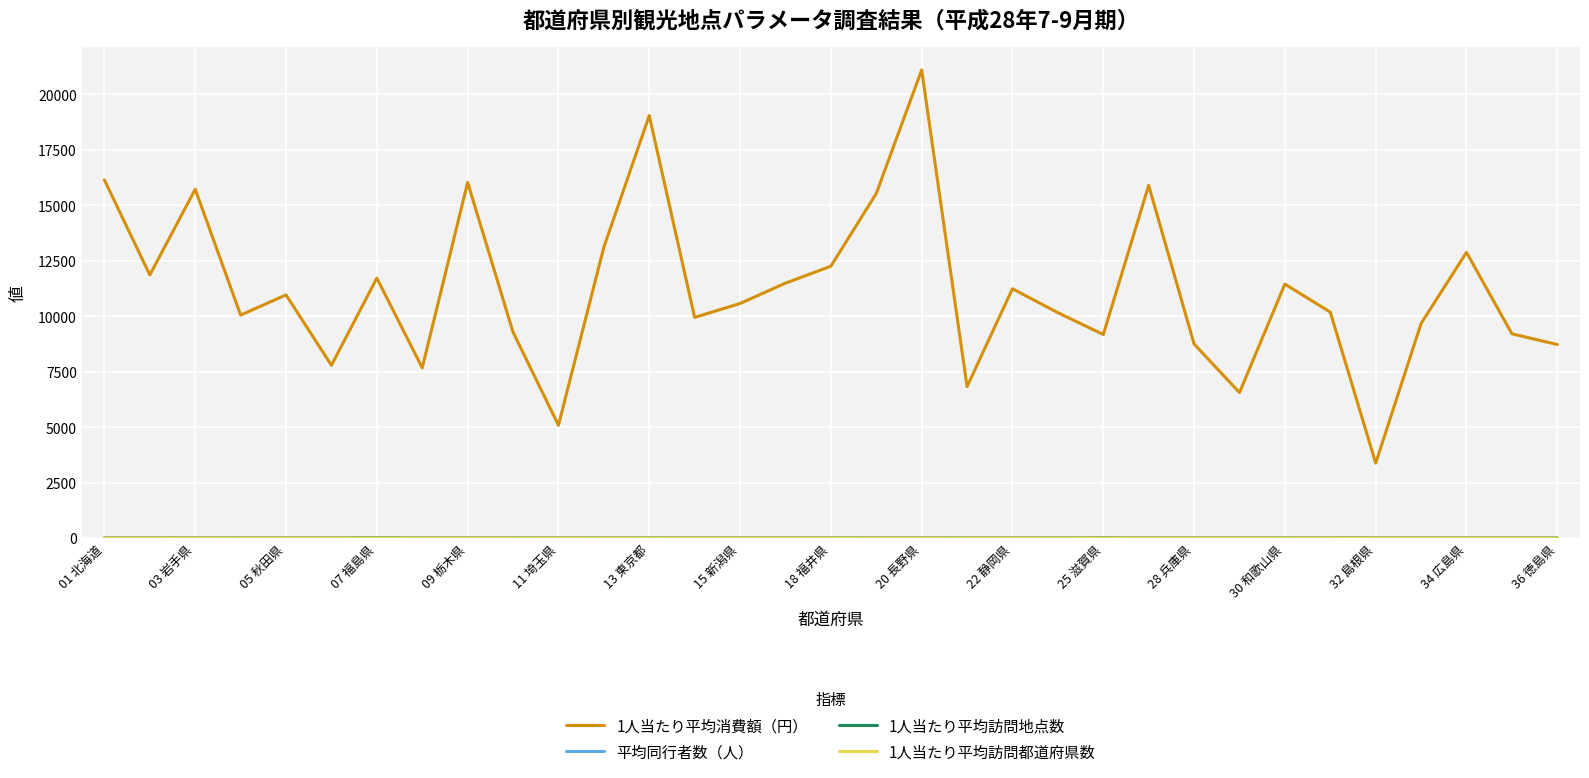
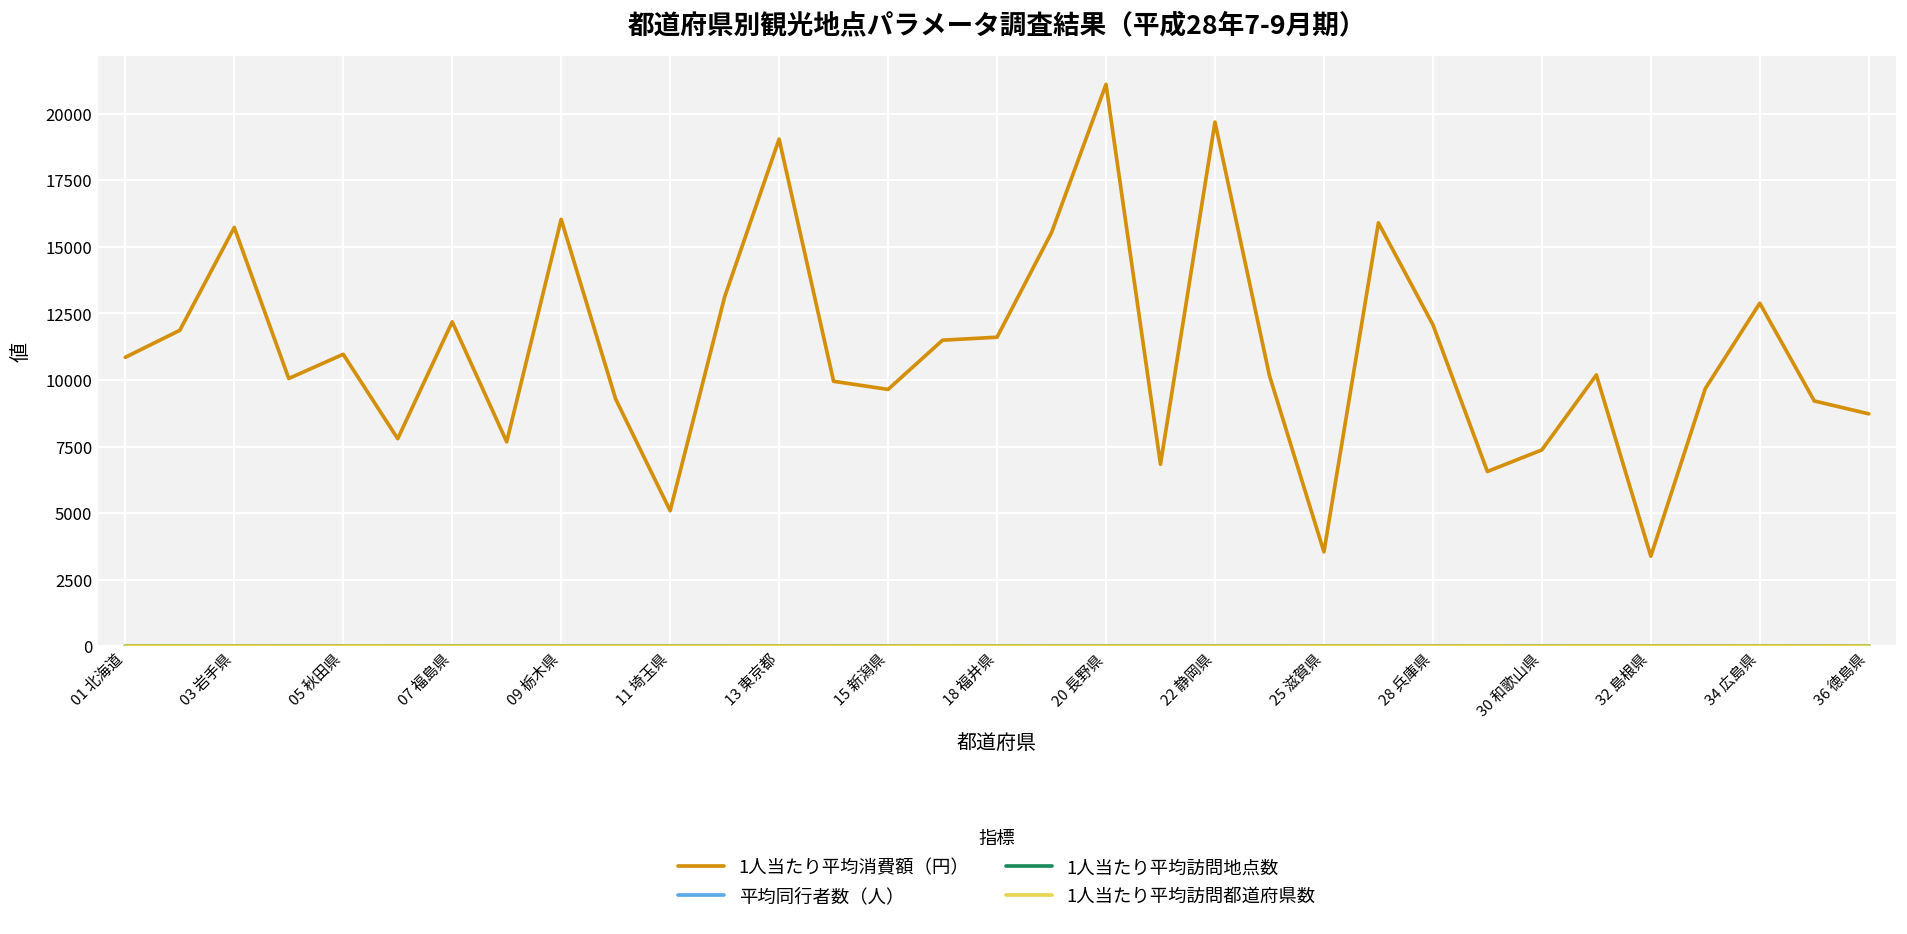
  {
    "1人当たり平均消費額（円）": {
-     "01 北海道": 16100,
+     "01 北海道": 10900,
      "03 岩手県": 15700,
      "05 秋田県": 11000,
-     "07 福島県": 11700,
+     "07 福島県": 12200,
      "09 栃木県": 16000,
      "11 埼玉県": 5100,
      "13 東京都": 19000,
-     "15 新潟県": 10600,
-     "18 福井県": 12300,
+     "15 新潟県": 9600,
+     "18 福井県": 11600,
      "20 長野県": 21100,
-     "22 静岡県": 11200,
-     "25 滋賀県": 9200,
-     "28 兵庫県": 8800,
-     "30 和歌山県": 11500,
+     "22 静岡県": 19700,
+     "25 滋賀県": 3500,
+     "28 兵庫県": 12100,
+     "30 和歌山県": 7400,
      "32 島根県": 3400,
      "34 広島県": 12900,
      "36 徳島県": 8700
    },
    "1人当たり平均訪問都道府県数": {
      "01 北海道": 0,
      "03 岩手県": 0,
      "05 秋田県": 0,
      "07 福島県": 0,
      "09 栃木県": 0,
      "11 埼玉県": 0,
      "13 東京都": 0,
      "15 新潟県": 0,
      "18 福井県": 0,
      "20 長野県": 0,
      "22 静岡県": 0,
      "25 滋賀県": 0,
      "28 兵庫県": 0,
      "30 和歌山県": 0,
      "32 島根県": 0,
      "34 広島県": 0,
      "36 徳島県": 0
    }
  }
